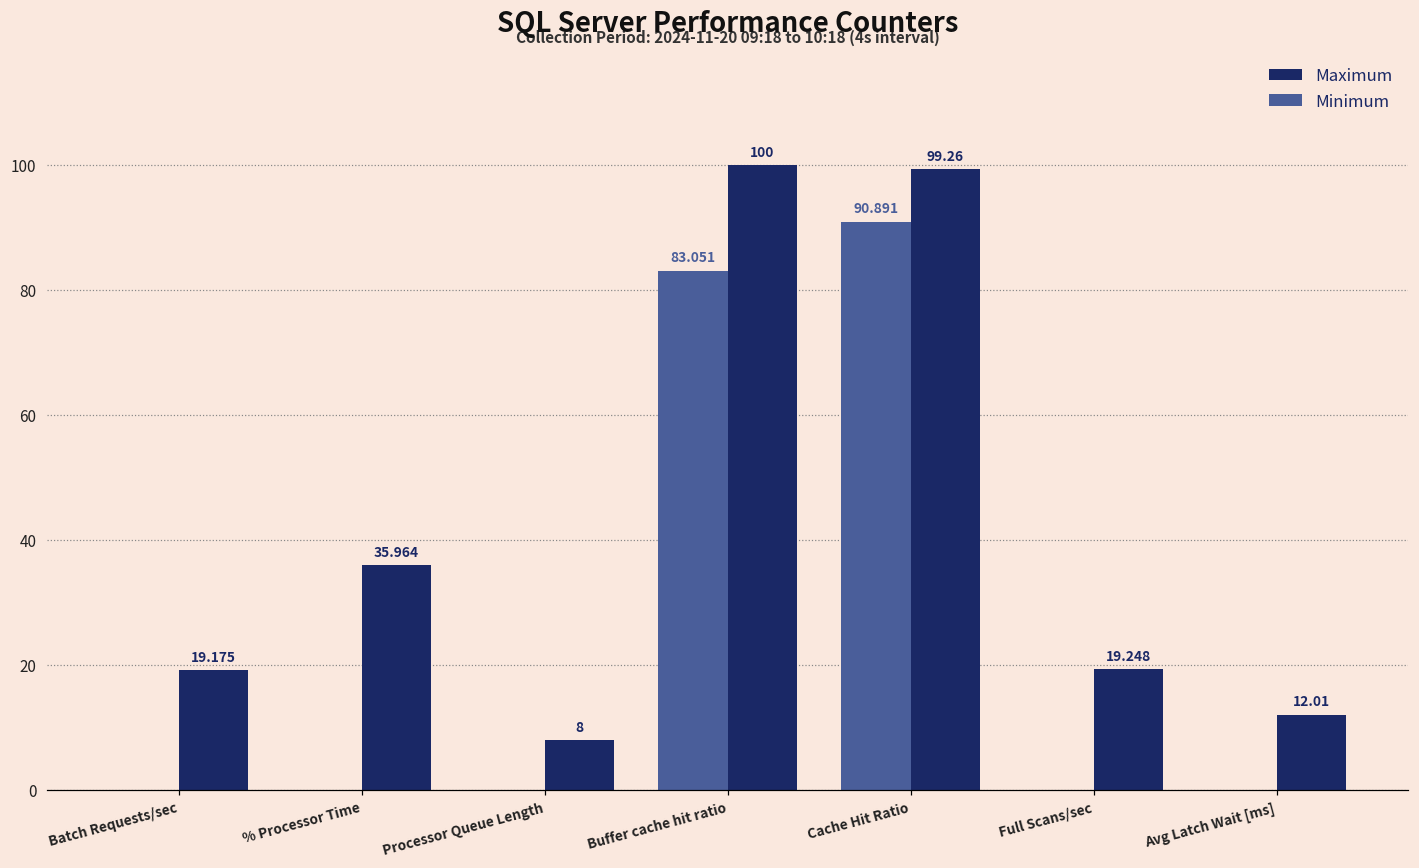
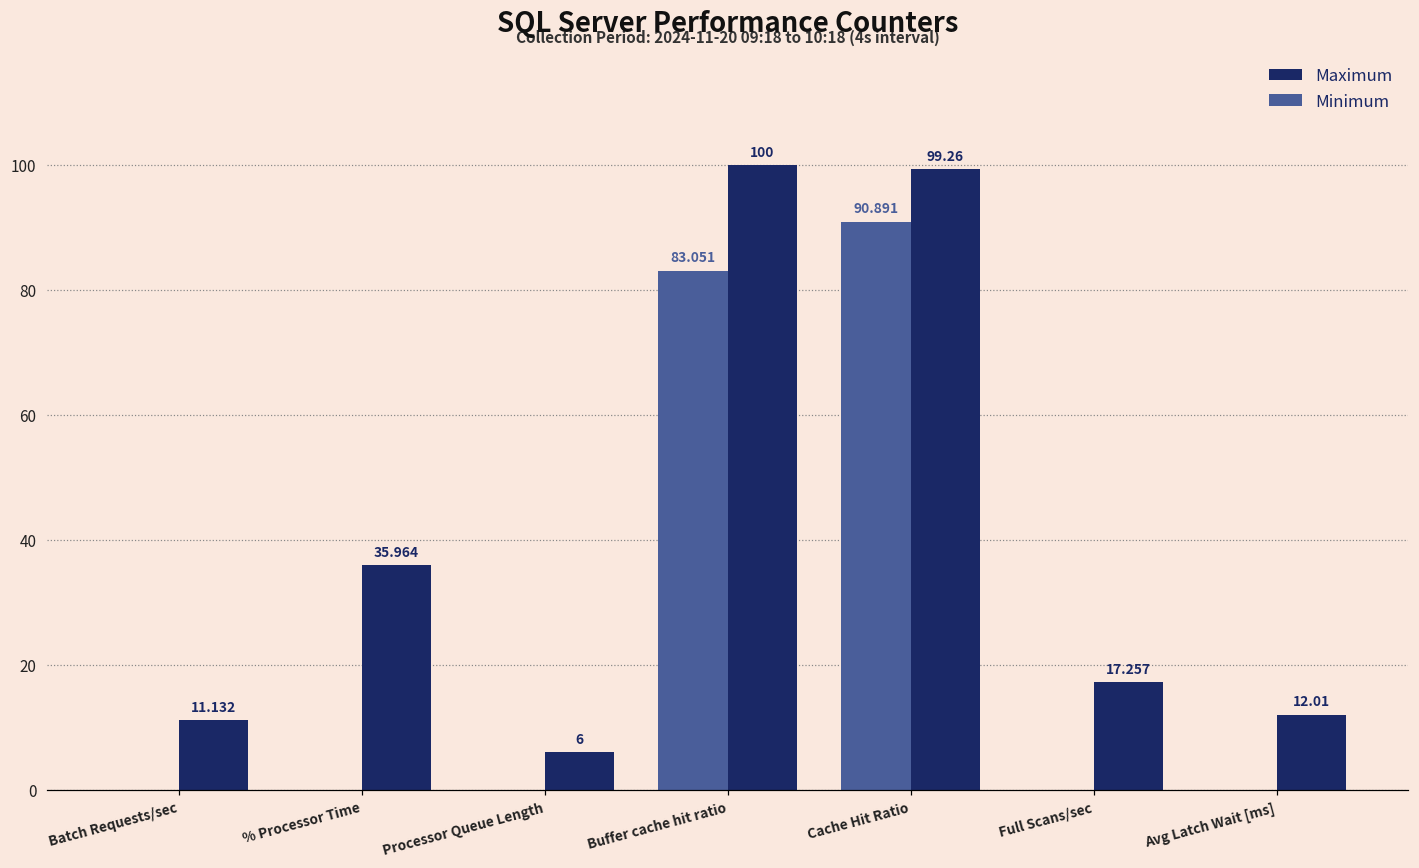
  {
    "Maximum": {
-     "Batch Requests/sec": 19.175,
+     "Batch Requests/sec": 11.132,
      "% Processor Time": 35.964,
-     "Processor Queue Length": 8,
+     "Processor Queue Length": 6,
      "Buffer cache hit ratio": 100,
      "Cache Hit Ratio": 99.26,
-     "Full Scans/sec": 19.248,
+     "Full Scans/sec": 17.257,
      "Avg Latch Wait [ms]": 12.01
    },
    "Minimum": {
      "Buffer cache hit ratio": 83.051,
      "Cache Hit Ratio": 90.891
    }
  }
